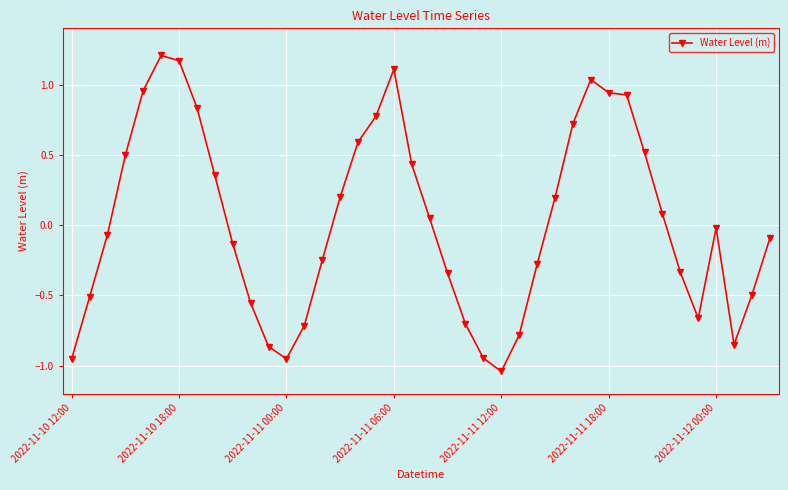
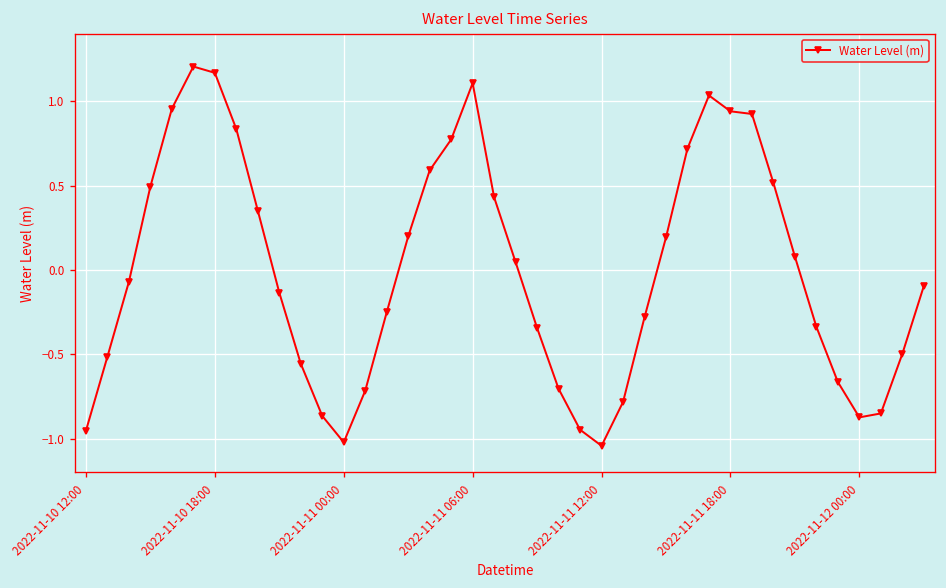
  {
    "2022-11-10 12:00": -0.95,
    "2022-11-10 18:00": 1.17,
-   "2022-11-11 00:00": -0.95,
+   "2022-11-11 00:00": -1.02,
    "2022-11-11 06:00": 1.11,
    "2022-11-11 12:00": -1.04,
    "2022-11-11 18:00": 0.94,
-   "2022-11-12 00:00": -0.02
+   "2022-11-12 00:00": -0.87
  }
